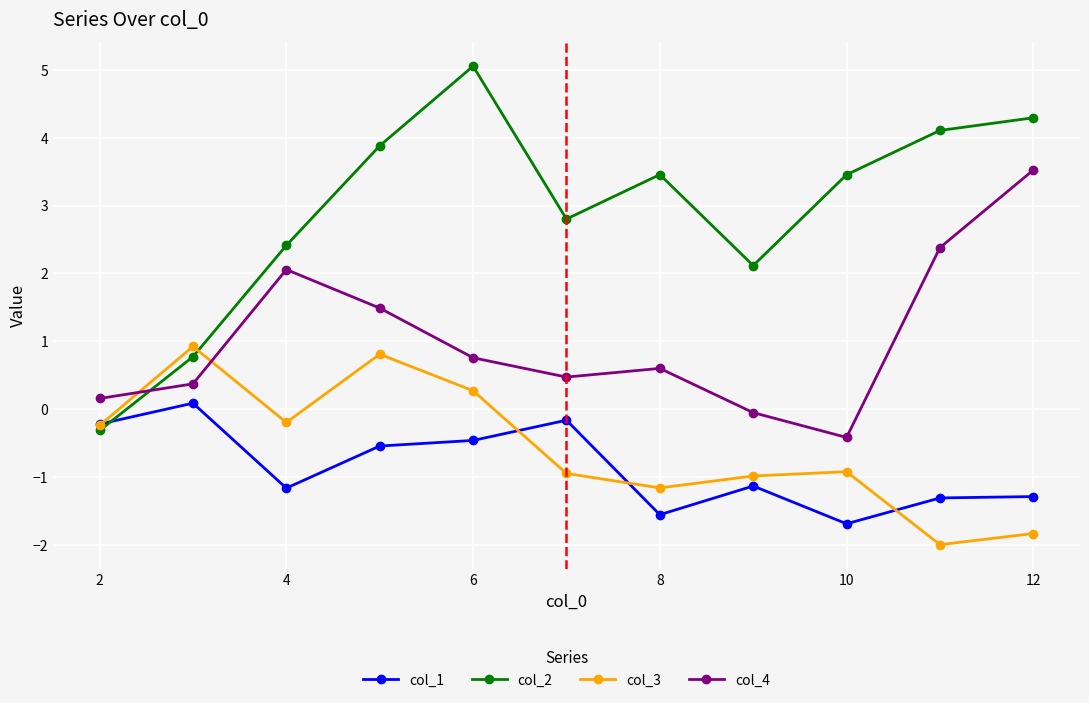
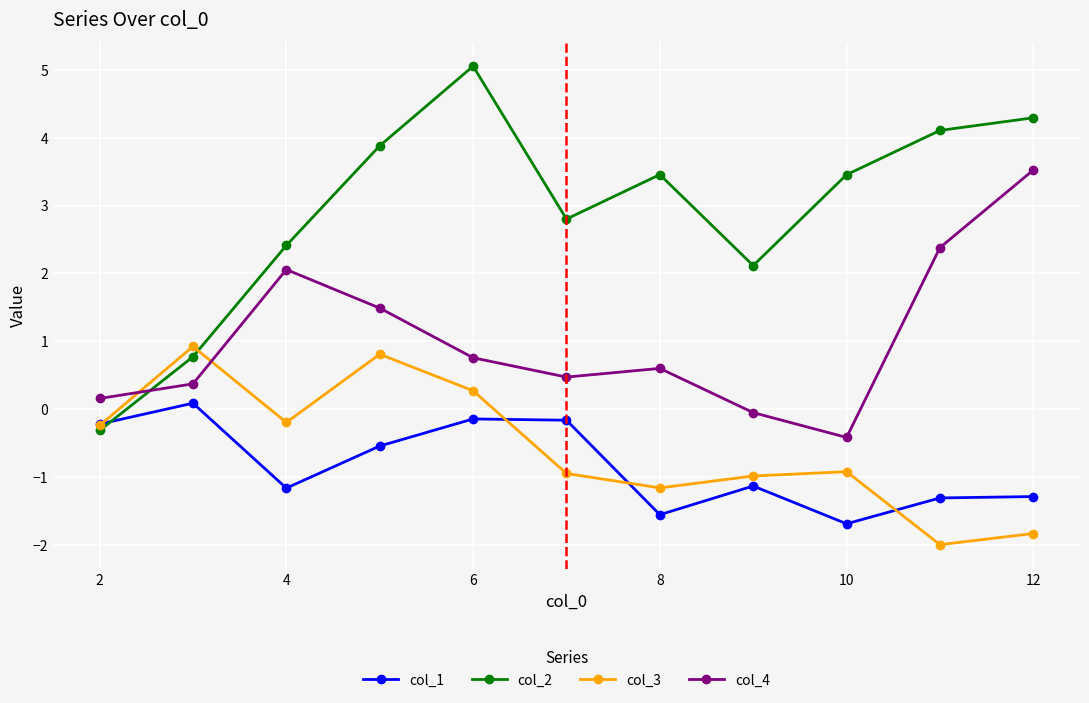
  {
    "col_1": {
      "4": -1.2,
-     "6": -0.5,
+     "6": -0.1,
      "8": -1.6,
      "10": -1.7,
      "12": -1.3
    },
    "col_2": {
      "2": -0.3,
      "4": 2.4,
      "6": 5.1,
      "8": 3.5,
      "10": 3.5,
      "12": 4.3
    },
    "col_3": {
      "4": -0.2,
      "6": 0.3,
      "8": -1.2,
      "10": -0.9,
      "12": -1.8
    },
    "col_4": {
      "2": 0.2,
      "4": 2.1,
      "6": 0.8,
      "8": 0.6,
      "10": -0.4,
      "12": 3.5
    }
  }
